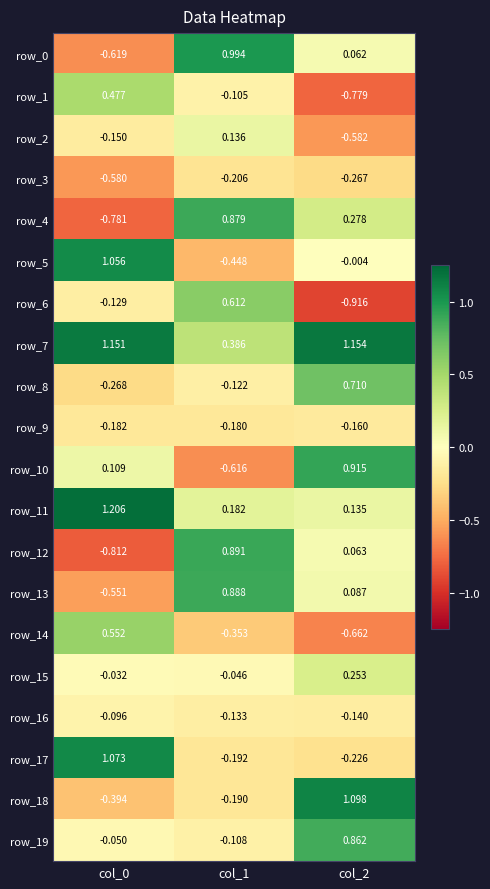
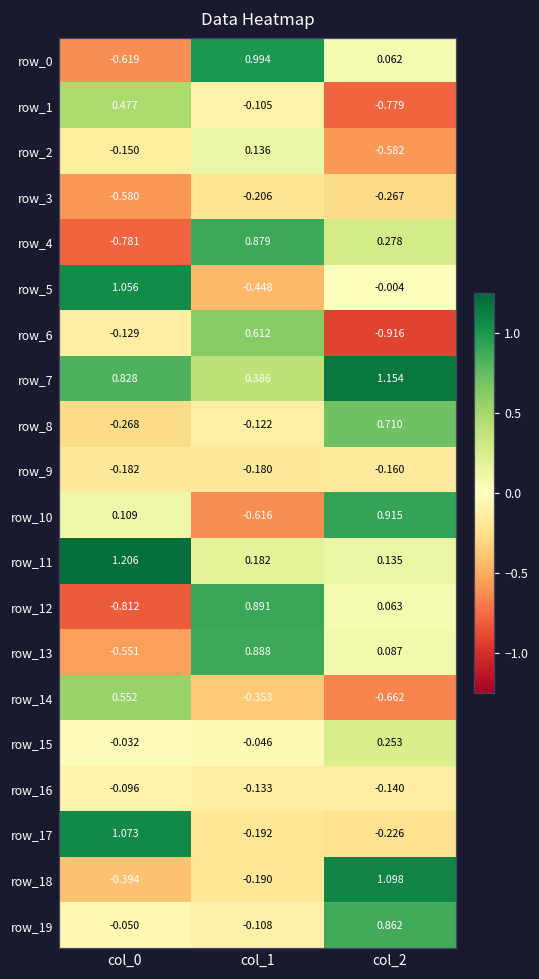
  {
    "row_0": {
      "col_0": -0.619,
      "col_1": 0.994,
      "col_2": 0.062
    },
    "row_1": {
      "col_0": 0.477,
      "col_1": -0.105,
      "col_2": -0.779
    },
    "row_2": {
      "col_0": -0.150,
      "col_1": 0.136,
      "col_2": -0.582
    },
    "row_3": {
      "col_0": -0.580,
      "col_1": -0.206,
      "col_2": -0.267
    },
    "row_4": {
      "col_0": -0.781,
      "col_1": 0.879,
      "col_2": 0.278
    },
    "row_5": {
      "col_0": 1.056,
      "col_1": -0.448,
      "col_2": -0.004
    },
    "row_6": {
      "col_0": -0.129,
      "col_1": 0.612,
      "col_2": -0.916
    },
    "row_7": {
-     "col_0": 1.151,
+     "col_0": 0.828,
      "col_1": 0.386,
      "col_2": 1.154
    },
    "row_8": {
      "col_0": -0.268,
      "col_1": -0.122,
      "col_2": 0.710
    },
    "row_9": {
      "col_0": -0.182,
      "col_1": -0.180,
      "col_2": -0.160
    },
    "row_10": {
      "col_0": 0.109,
      "col_1": -0.616,
      "col_2": 0.915
    },
    "row_11": {
      "col_0": 1.206,
      "col_1": 0.182,
      "col_2": 0.135
    },
    "row_12": {
      "col_0": -0.812,
      "col_1": 0.891,
      "col_2": 0.063
    },
    "row_13": {
      "col_0": -0.551,
      "col_1": 0.888,
      "col_2": 0.087
    },
    "row_14": {
      "col_0": 0.552,
      "col_1": -0.353,
      "col_2": -0.662
    },
    "row_15": {
      "col_0": -0.032,
      "col_1": -0.046,
      "col_2": 0.253
    },
    "row_16": {
      "col_0": -0.096,
      "col_1": -0.133,
      "col_2": -0.140
    },
    "row_17": {
      "col_0": 1.073,
      "col_1": -0.192,
      "col_2": -0.226
    },
    "row_18": {
      "col_0": -0.394,
      "col_1": -0.190,
      "col_2": 1.098
    },
    "row_19": {
      "col_0": -0.050,
      "col_1": -0.108,
      "col_2": 0.862
    }
  }
